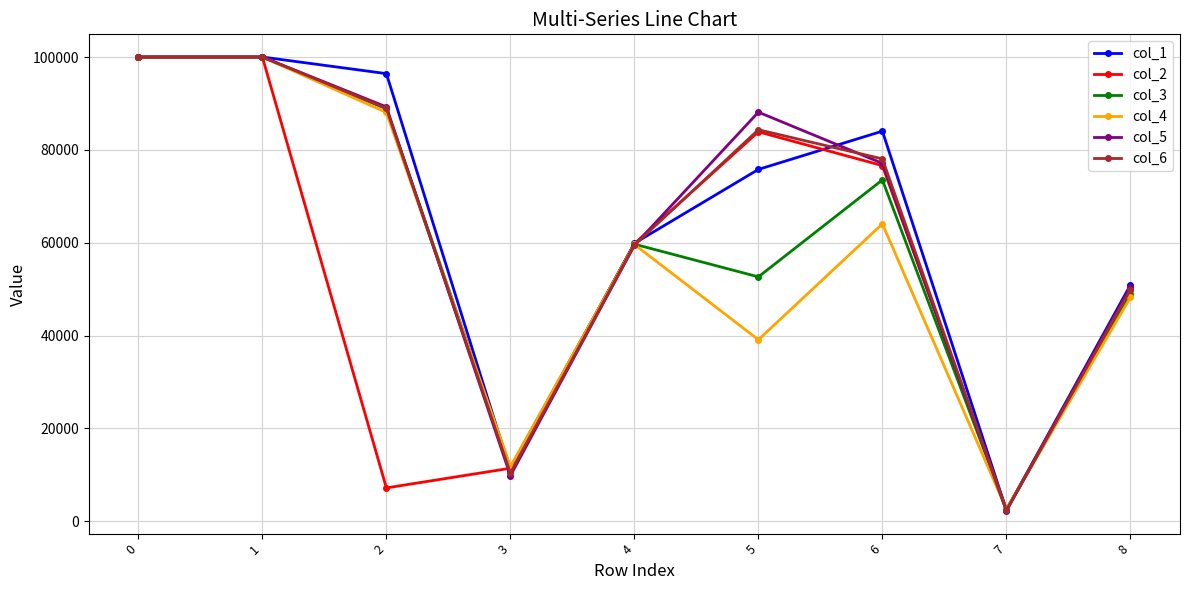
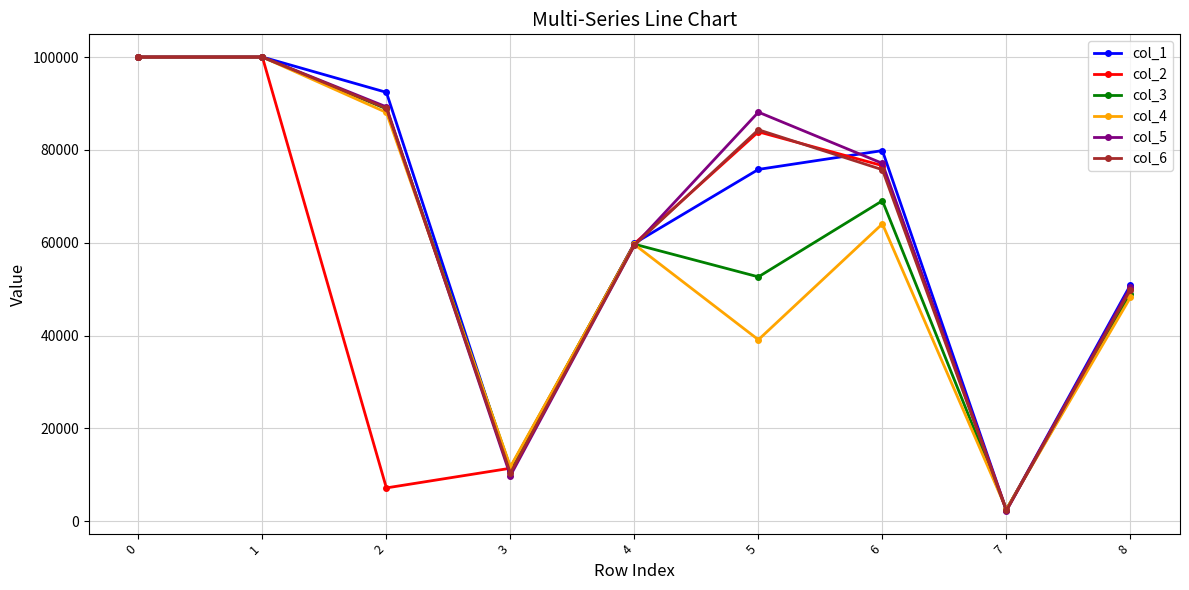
  {
    "col_1": {
-     "2": 96000,
+     "2": 92000,
      "5": 76000,
-     "6": 84000
+     "6": 80000
    },
    "col_2": {
      "2": 7000
    },
    "col_3": {
      "5": 53000,
-     "6": 74000,
+     "6": 69000,
      "8": 49000
    },
    "col_4": {
      "2": 88000,
      "5": 39000,
      "6": 64000,
      "8": 48000
    },
    "col_5": {
      "3": 10000,
      "5": 88000
    },
    "col_6": {
-     "6": 78000
+     "6": 76000
    }
  }
